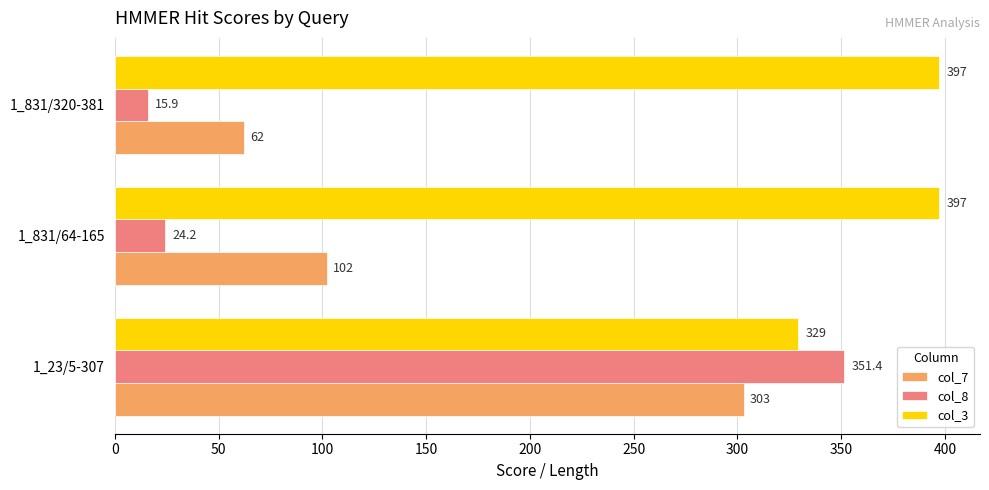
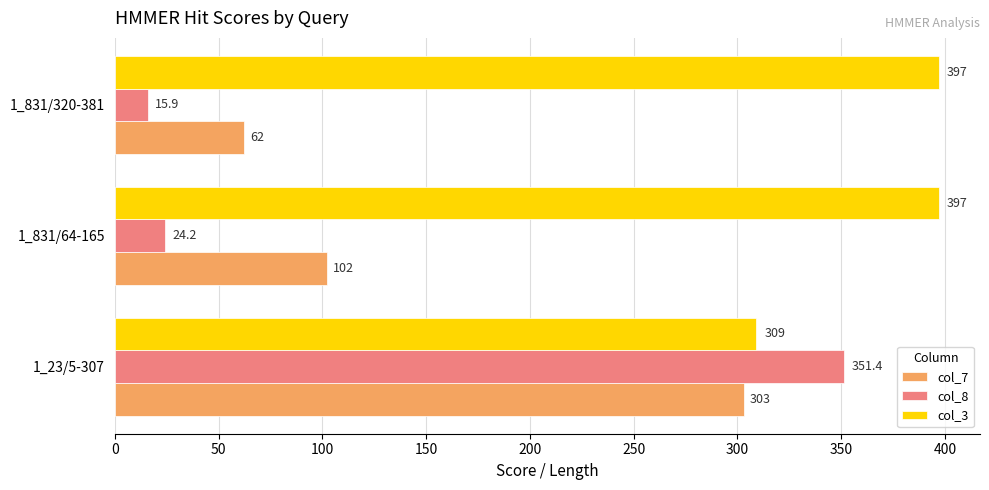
  {
    "col_3": {
      "1_831/320-381": 397,
      "1_831/64-165": 397,
-     "1_23/5-307": 329
+     "1_23/5-307": 309
    }
  }
